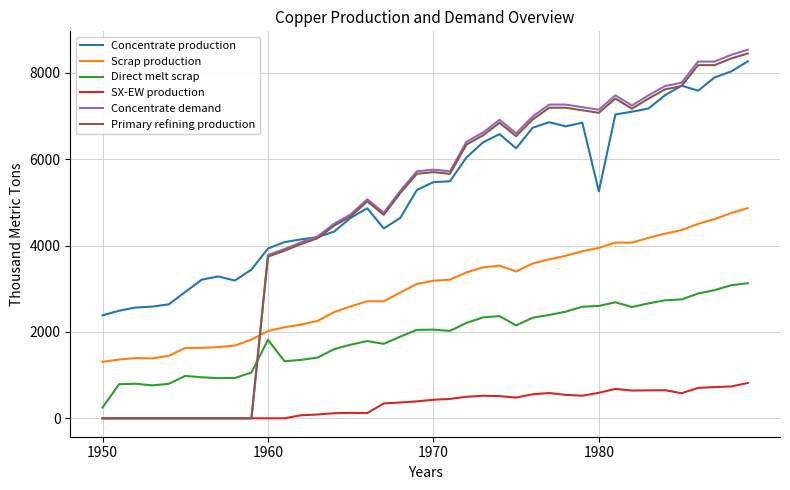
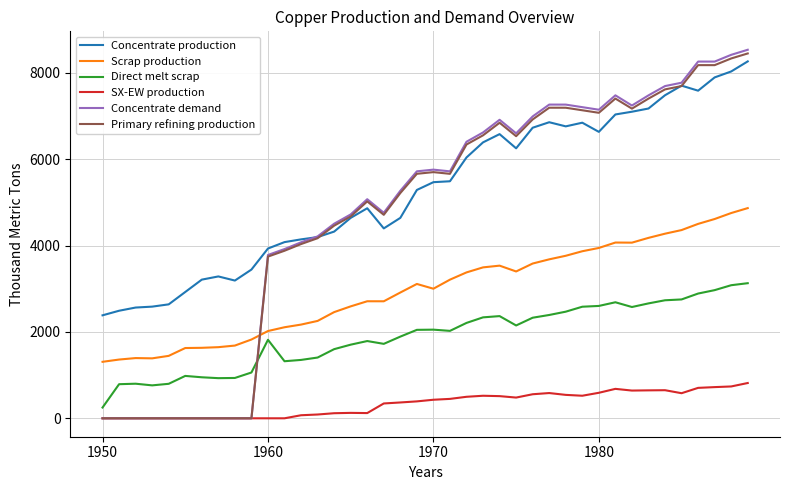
  {
    "Concentrate production": {
      "1950": 2400,
      "1960": 3900,
      "1970": 5500,
-     "1980": 5300
+     "1980": 6600
    },
    "Scrap production": {
      "1950": 1300,
      "1960": 2000,
-     "1970": 3200,
+     "1970": 3000,
      "1980": 3900
    },
    "Direct melt scrap": {
      "1950": 200,
      "1960": 1800,
      "1970": 2100,
      "1980": 2600
    },
    "SX-EW production": {
      "1960": 0,
      "1970": 400,
      "1980": 600
    },
    "Concentrate demand": {
      "1980": 7100
    },
    "Primary refining production": {
      "1980": 7100
    }
  }
